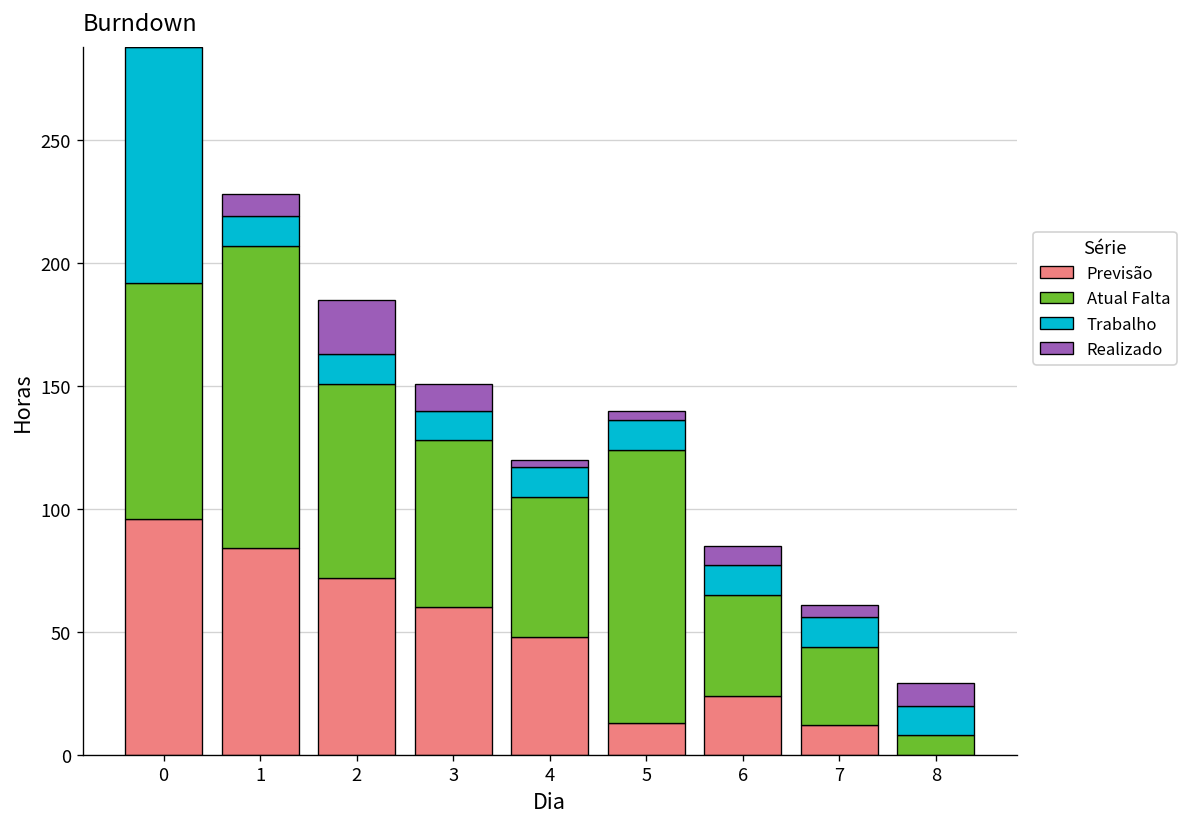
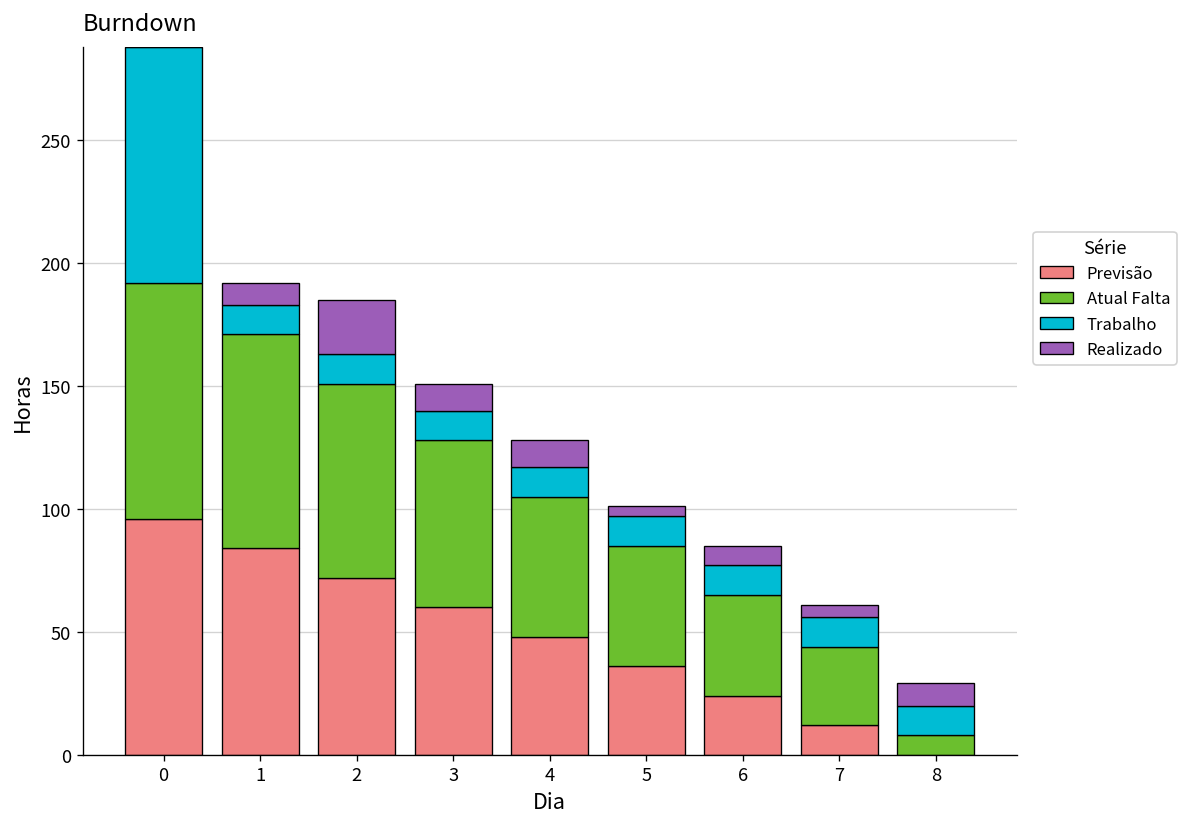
  {
    "Previsão": {
      "0": 96,
      "1": 84,
      "2": 72,
      "3": 60,
      "4": 48,
-     "5": 13,
+     "5": 36,
      "6": 24,
      "7": 12,
      "8": 0
    },
    "Atual Falta": {
      "0": 96,
-     "1": 123,
+     "1": 87,
      "2": 79,
      "3": 68,
      "4": 57,
-     "5": 111,
+     "5": 49,
      "6": 41,
      "7": 32,
      "8": 8
    },
    "Trabalho": {
      "0": 96,
      "1": 12,
      "2": 12,
      "3": 12,
      "4": 12,
      "5": 12,
      "6": 12,
      "7": 12,
      "8": 12
    },
    "Realizado": {
      "0": 0,
      "1": 9,
      "2": 22,
      "3": 11,
-     "4": 3,
+     "4": 11,
      "5": 4,
      "6": 8,
      "7": 5,
      "8": 9
    }
  }
